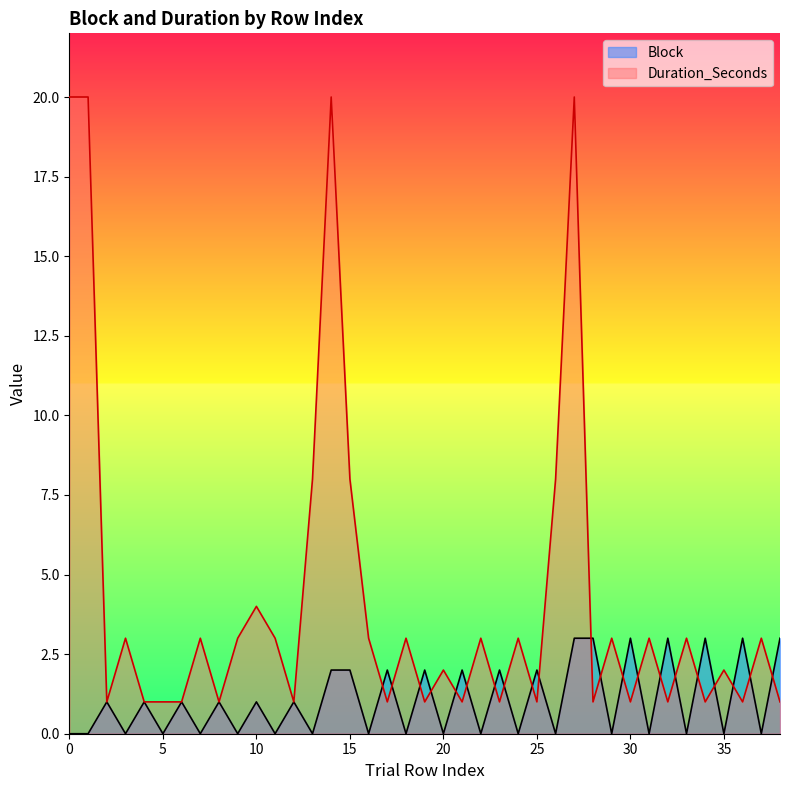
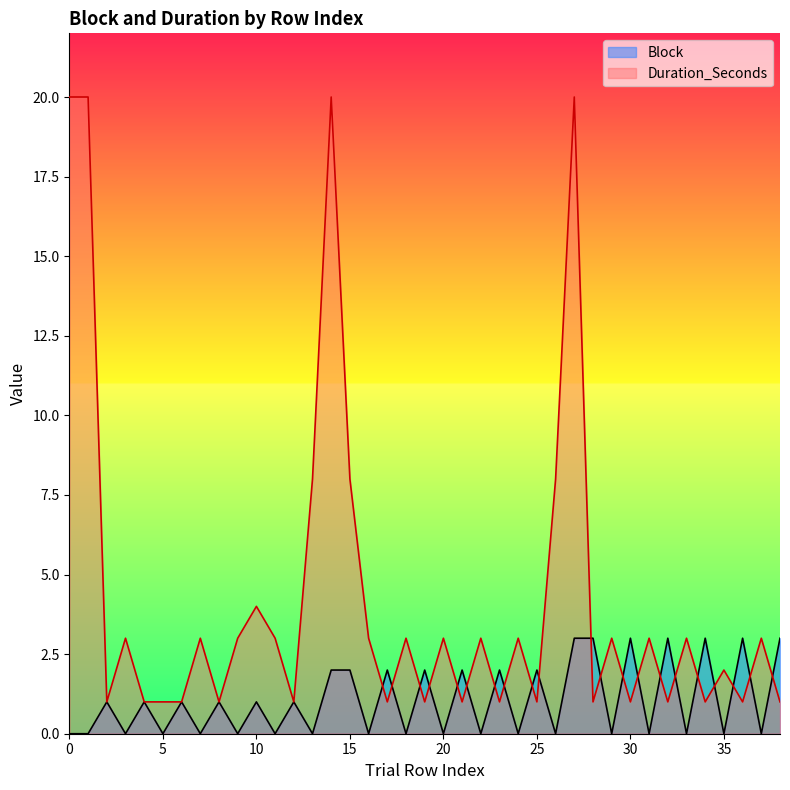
  {
    "Block": {
      "0": 0,
      "5": 0,
      "10": 1,
      "15": 2,
      "20": 0,
      "25": 2,
      "30": 3,
      "35": 0
    },
    "Duration_Seconds": {
      "0": 20,
      "5": 1,
      "10": 4,
      "15": 8,
-     "20": 2,
+     "20": 3,
      "25": 1,
      "30": 1,
      "35": 2
    }
  }
